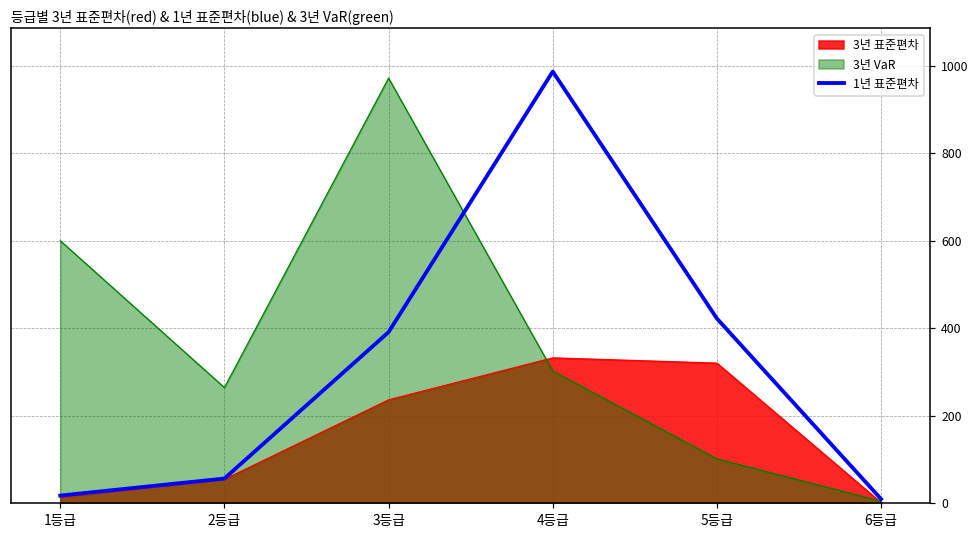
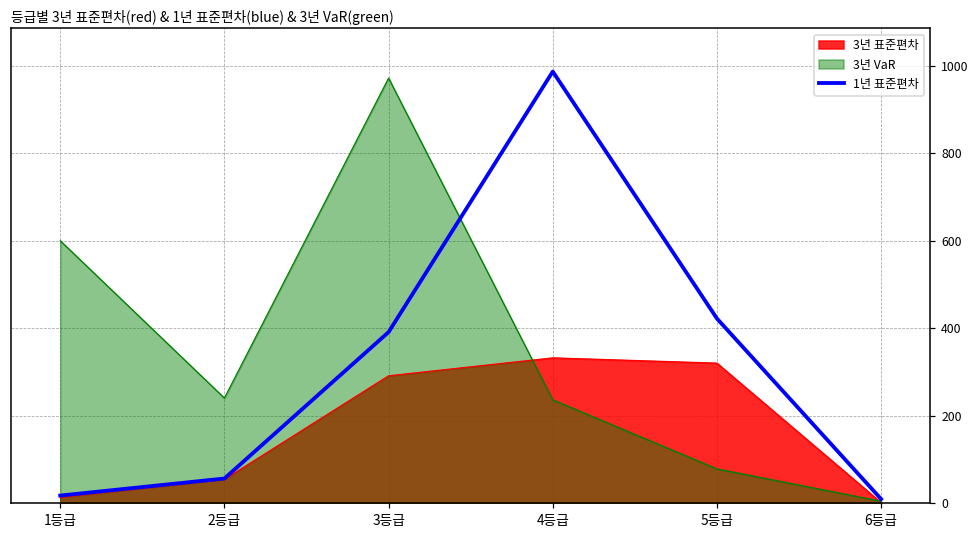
  {
    "3년 표준편차": {
-     "3등급": 240,
+     "3등급": 290,
      "4등급": 330,
      "5등급": 320
    },
    "3년 VaR": {
      "1등급": 600,
-     "2등급": 260,
+     "2등급": 240,
      "3등급": 970,
-     "4등급": 300,
-     "5등급": 100
+     "4등급": 240,
+     "5등급": 80
    },
    "1년 표준편차": {
      "3등급": 390,
      "4등급": 990,
      "5등급": 420
    }
  }
